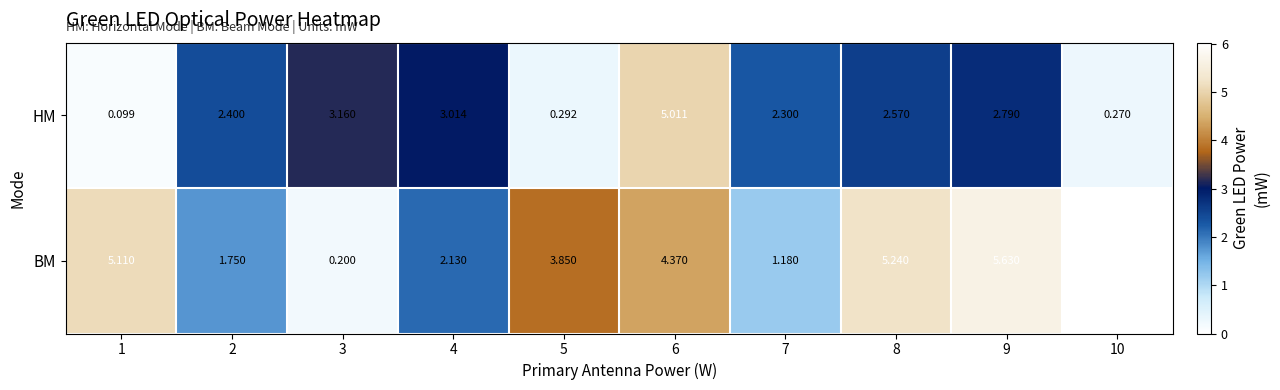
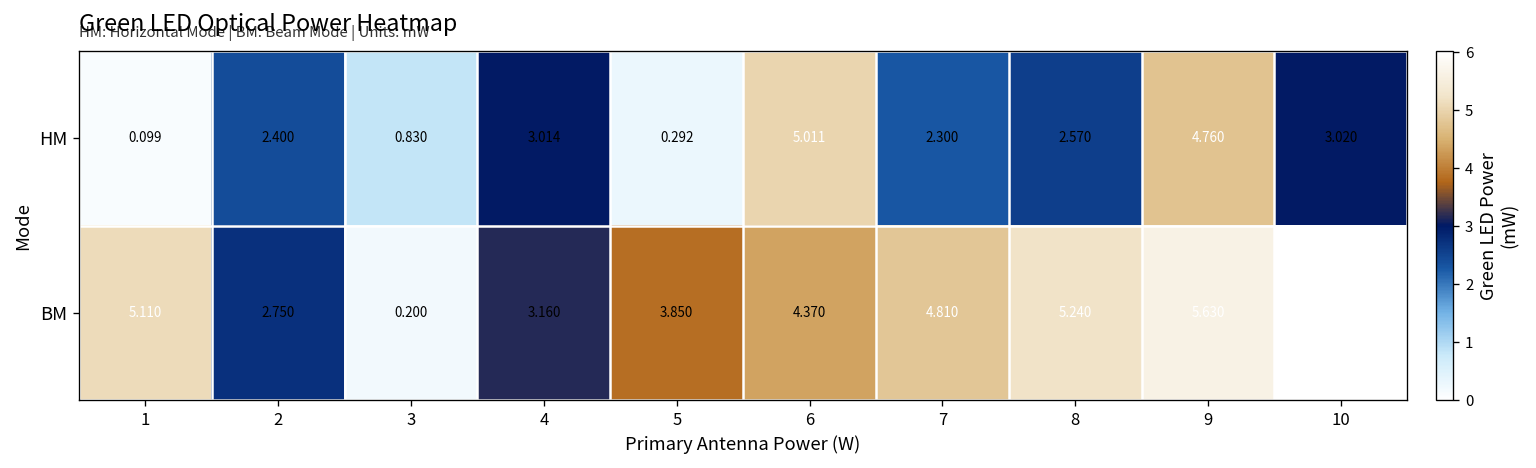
  {
    "HM": {
      "1": 0.099,
      "2": 2.400,
-     "3": 3.160,
+     "3": 0.830,
      "4": 3.014,
      "5": 0.292,
      "6": 5.011,
      "7": 2.300,
      "8": 2.570,
-     "9": 2.790,
-     "10": 0.270
+     "9": 4.760,
+     "10": 3.020
    },
    "BM": {
      "1": 5.110,
-     "2": 1.750,
+     "2": 2.750,
      "3": 0.200,
-     "4": 2.130,
+     "4": 3.160,
      "5": 3.850,
      "6": 4.370,
-     "7": 1.180,
+     "7": 4.810,
      "8": 5.240
    }
  }
